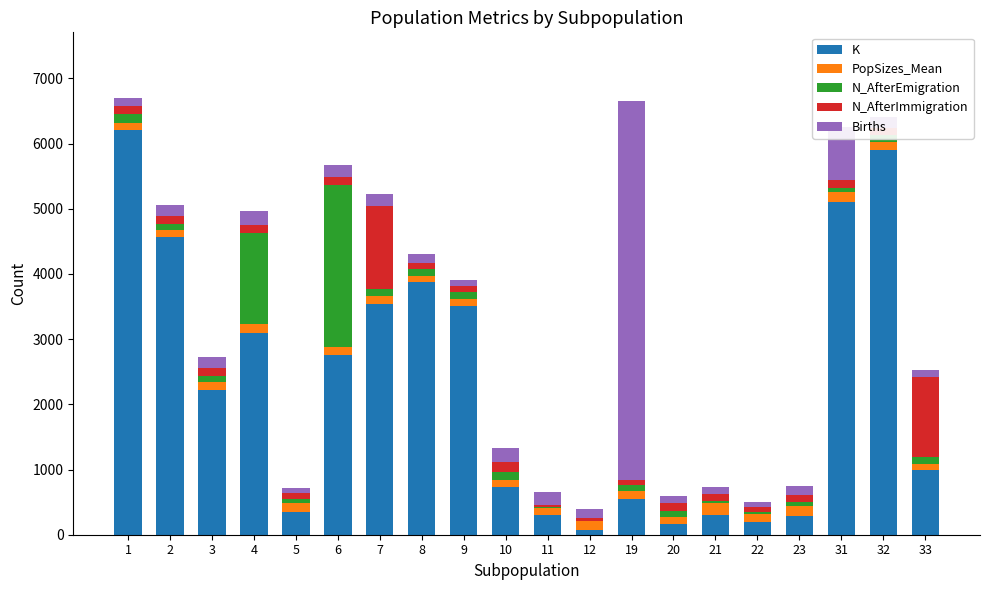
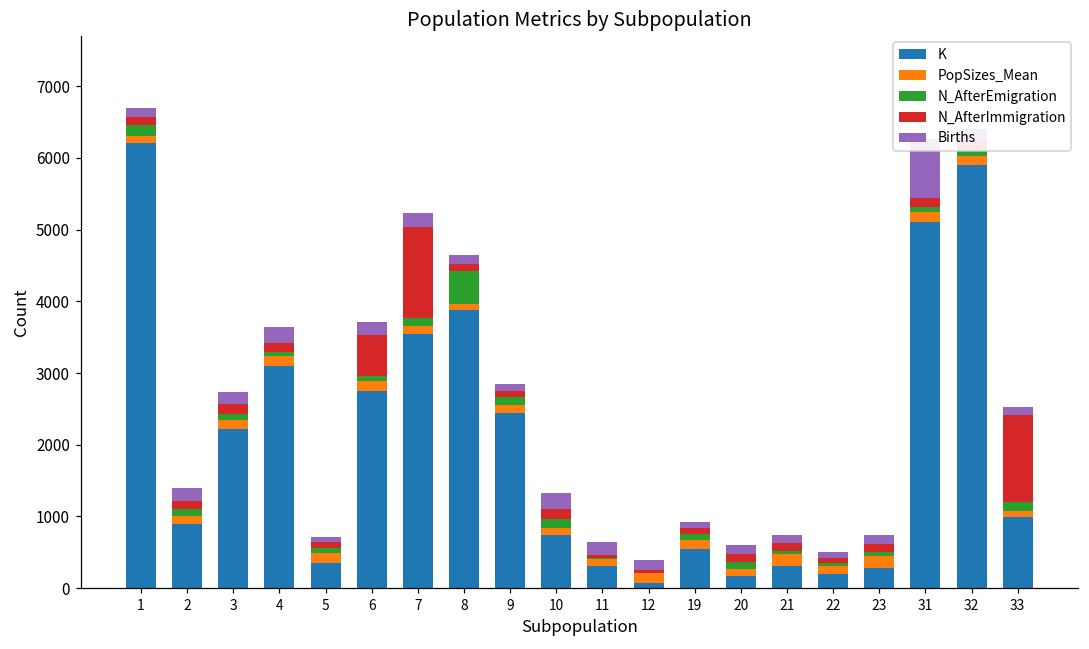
  {
    "K": {
      "1": 6200,
-     "2": 4600,
+     "2": 900,
      "3": 2200,
      "4": 3100,
      "5": 300,
      "6": 2800,
      "7": 3500,
      "8": 3900,
-     "9": 3500,
+     "9": 2400,
      "10": 700,
      "11": 300,
      "12": 100,
      "19": 500,
      "20": 200,
      "21": 300,
      "22": 200,
      "23": 300,
      "31": 5100,
      "32": 5900,
      "33": 1000
    },
    "PopSizes_Mean": {
      "1": 100,
      "2": 100,
      "3": 100,
      "4": 100,
      "5": 100,
      "6": 100,
      "7": 100,
      "8": 100,
      "9": 100,
      "10": 100,
      "11": 100,
      "12": 100,
      "19": 100,
      "20": 100,
      "21": 200,
      "22": 100,
      "23": 200,
      "31": 100,
      "32": 100,
      "33": 100
    },
    "N_AfterEmigration": {
      "1": 100,
      "2": 100,
      "3": 100,
-     "4": 1400,
+     "4": 100,
      "5": 100,
-     "6": 2500,
+     "6": 100,
      "7": 100,
-     "8": 100,
+     "8": 500,
      "9": 100,
      "10": 100,
      "19": 100,
      "20": 100,
      "21": 0,
      "23": 100,
      "31": 100,
      "33": 100
    },
    "N_AfterImmigration": {
      "1": 100,
      "2": 100,
      "3": 100,
      "4": 100,
      "5": 100,
-     "6": 100,
+     "6": 600,
      "7": 1300,
      "8": 100,
      "9": 100,
      "10": 100,
      "11": 0,
      "19": 100,
      "20": 100,
      "21": 100,
      "22": 100,
      "23": 100,
      "31": 100,
      "33": 1200
    },
    "Births": {
      "1": 100,
      "2": 200,
      "3": 200,
      "4": 200,
      "5": 100,
      "6": 200,
      "7": 200,
      "8": 100,
      "9": 100,
      "10": 200,
      "11": 200,
      "12": 100,
-     "19": 5800,
+     "19": 100,
      "20": 100,
      "21": 100,
      "22": 100,
      "23": 100,
      "33": 100
    }
  }
